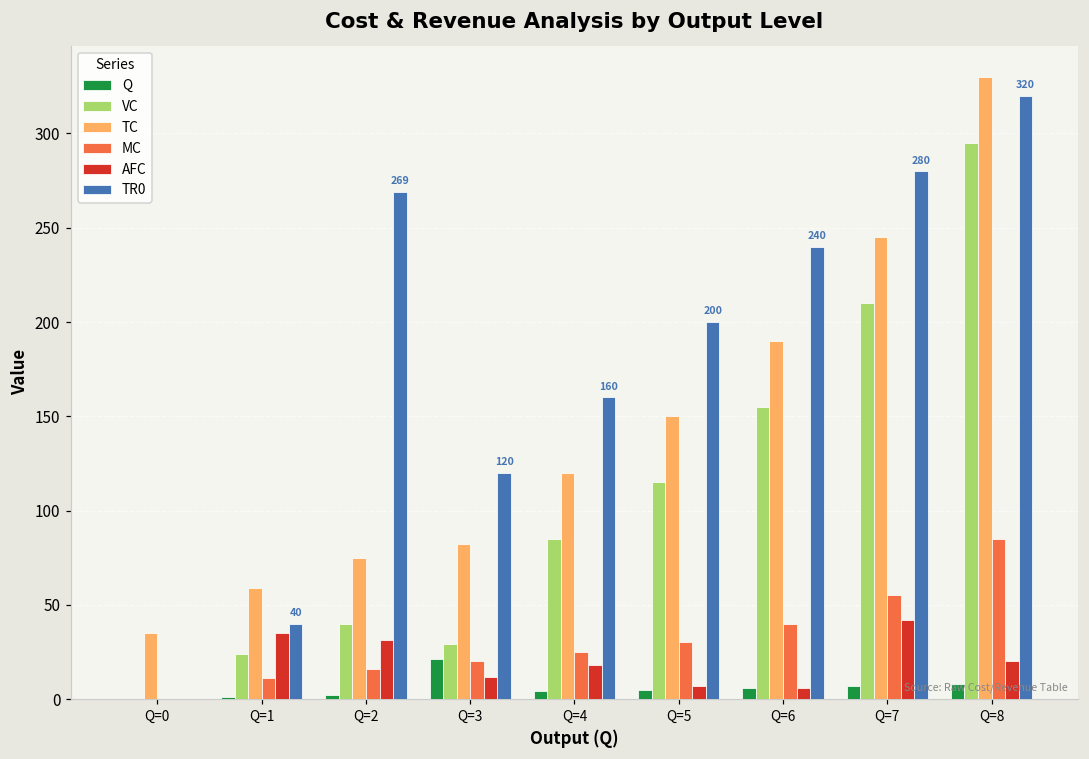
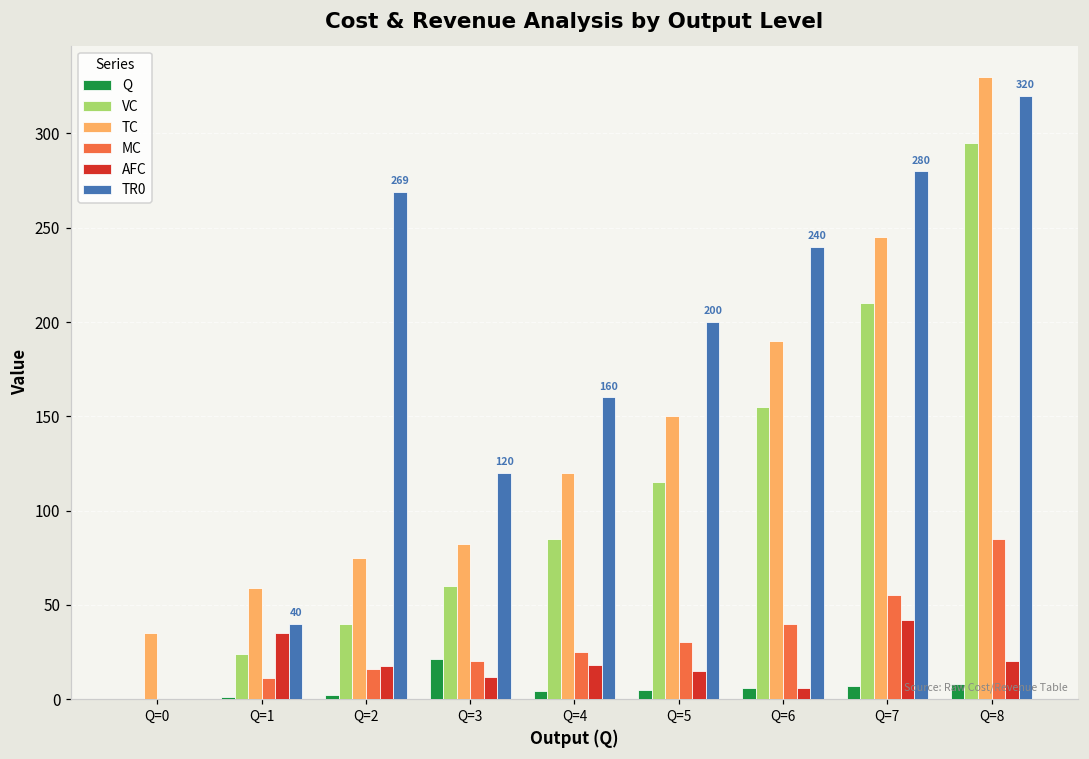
  {
    "Q": {
      "Q=0": 0,
      "Q=2": 2,
      "Q=3": 21,
      "Q=4": 4,
      "Q=5": 5,
      "Q=6": 6,
      "Q=7": 7,
      "Q=8": 8
    },
    "VC": {
      "Q=0": 0,
      "Q=1": 24,
      "Q=2": 40,
-     "Q=3": 29,
+     "Q=3": 60,
      "Q=4": 85,
      "Q=5": 115,
      "Q=6": 155,
      "Q=7": 210,
      "Q=8": 295
    },
    "TC": {
      "Q=0": 35,
      "Q=1": 59,
      "Q=2": 75,
      "Q=3": 82,
      "Q=4": 120,
      "Q=5": 150,
      "Q=6": 190,
      "Q=7": 245,
      "Q=8": 330
    },
    "MC": {
      "Q=0": 0,
      "Q=1": 11,
      "Q=2": 16,
      "Q=3": 20,
      "Q=4": 25,
      "Q=5": 30,
      "Q=6": 40,
      "Q=7": 55,
      "Q=8": 85
    },
    "AFC": {
      "Q=0": 0,
      "Q=1": 35,
-     "Q=2": 31,
+     "Q=2": 18,
      "Q=3": 12,
      "Q=4": 18,
-     "Q=5": 7,
+     "Q=5": 15,
      "Q=6": 6,
      "Q=7": 42,
      "Q=8": 20
    },
    "TR0": {
      "Q=1": 40,
      "Q=2": 269,
      "Q=3": 120,
      "Q=4": 160,
      "Q=5": 200,
      "Q=6": 240,
      "Q=7": 280,
      "Q=8": 320
    }
  }
